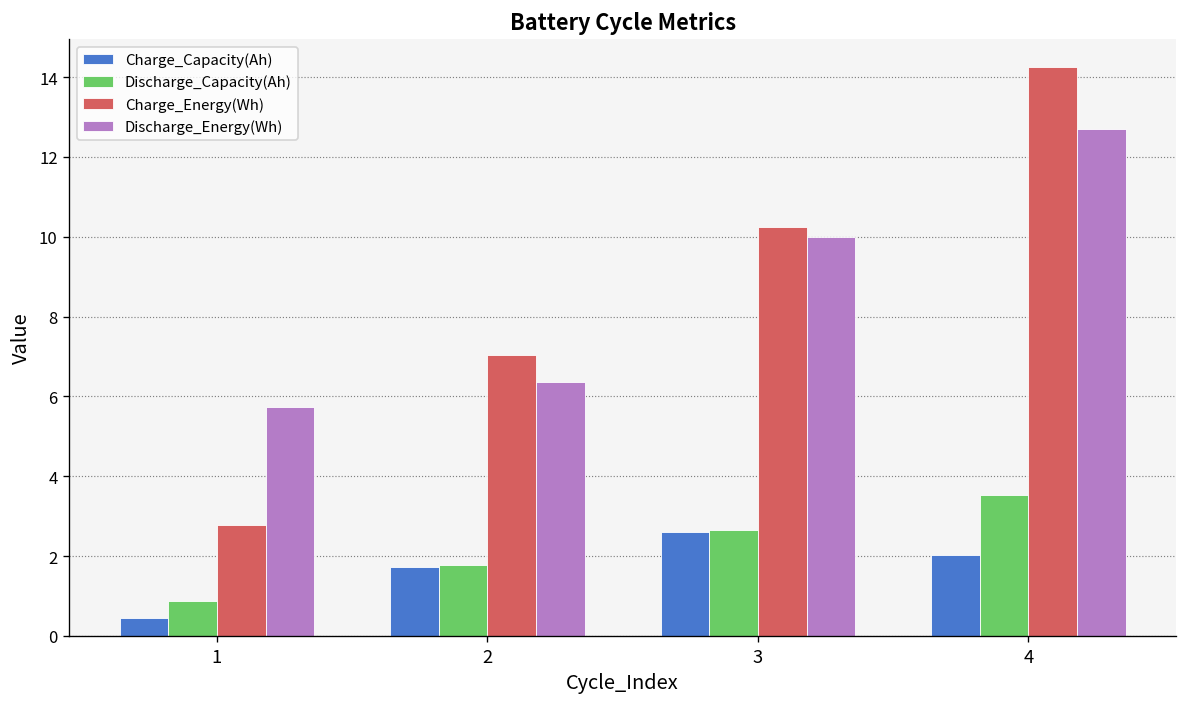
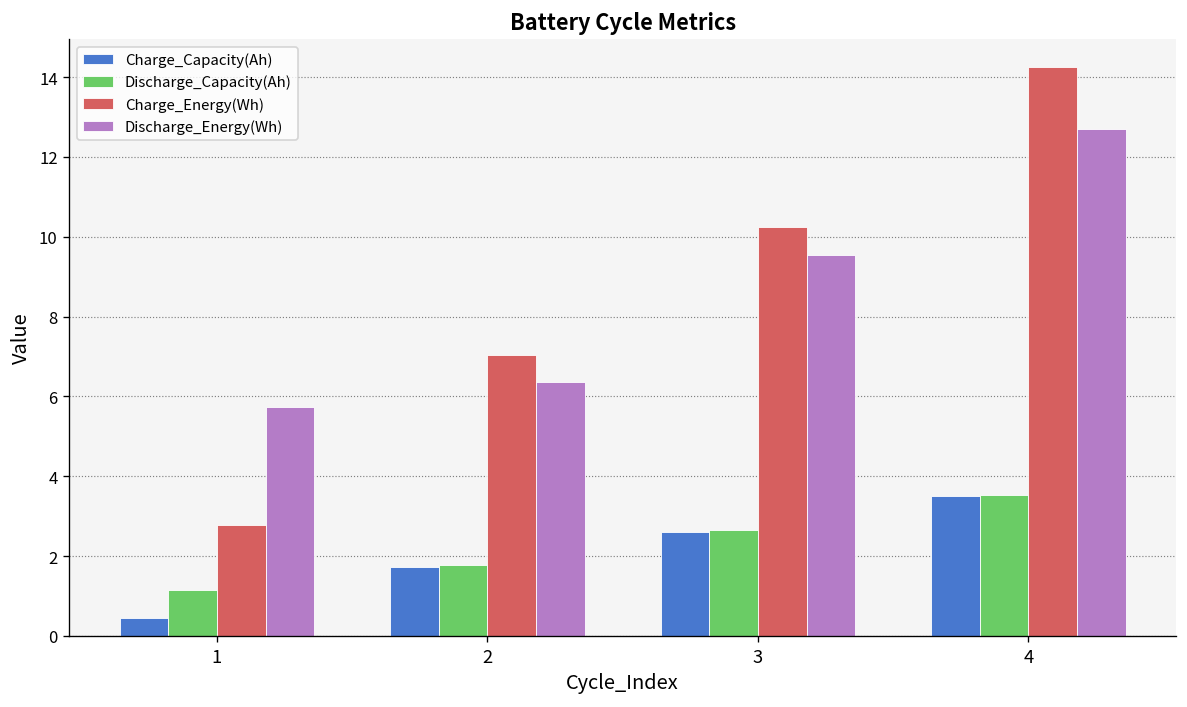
  {
    "Charge_Capacity(Ah)": {
      "1": 0.5,
      "2": 1.7,
      "3": 2.6,
-     "4": 2.0
+     "4": 3.5
    },
    "Discharge_Capacity(Ah)": {
-     "1": 0.9,
+     "1": 1.2,
      "2": 1.8,
      "3": 2.6,
      "4": 3.5
    },
    "Charge_Energy(Wh)": {
      "1": 2.8,
      "2": 7.0,
      "3": 10.2,
      "4": 14.2
    },
    "Discharge_Energy(Wh)": {
      "1": 5.7,
      "2": 6.4,
-     "3": 10.0,
+     "3": 9.5,
      "4": 12.7
    }
  }
